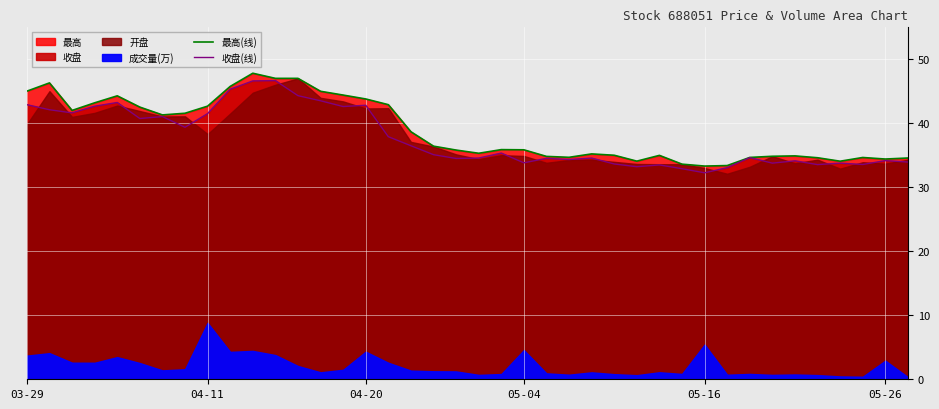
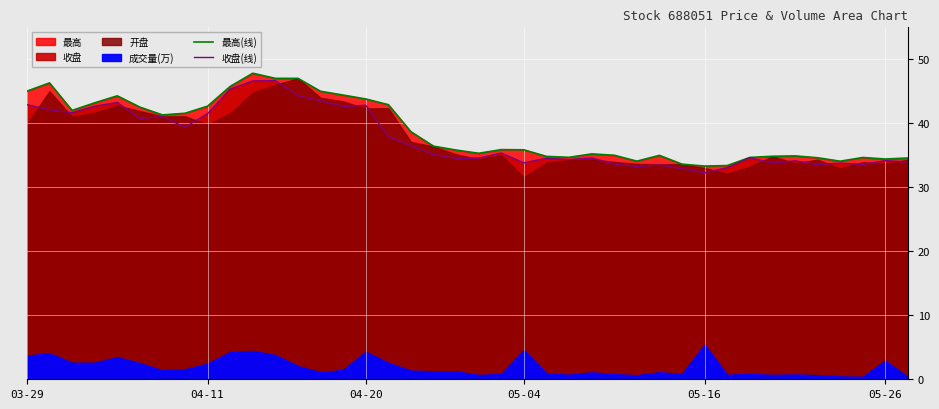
  {
    "开盘": {
      "03-29": 40,
-     "04-11": 38,
+     "04-11": 40,
      "04-20": 42,
-     "05-04": 35,
+     "05-04": 32,
      "05-26": 34
    },
    "成交量(万)": {
      "03-29": 4,
-     "04-11": 9,
+     "04-11": 2,
      "04-20": 4,
      "05-04": 5,
      "05-16": 5,
      "05-26": 3
    }
  }
